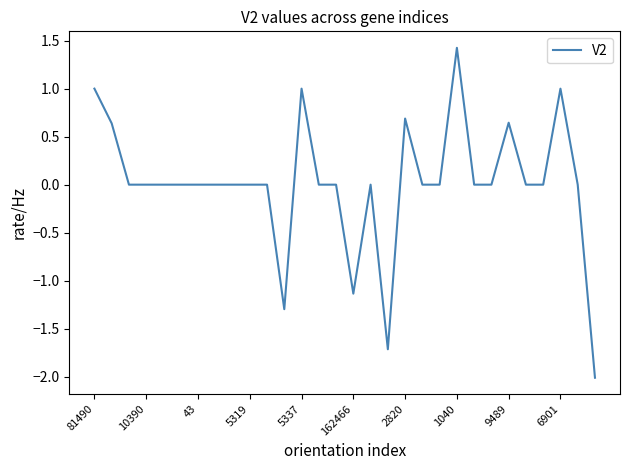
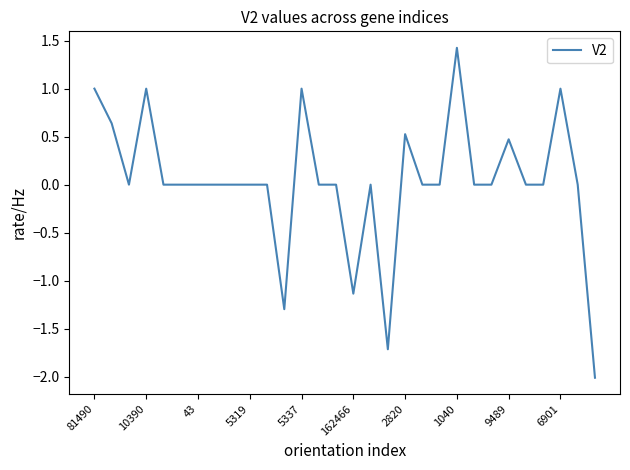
  {
    "81490": 1.0,
-   "10390": 0,
+   "10390": 1,
    "43": 0.0,
    "5319": 0.0,
    "5337": 1.0,
    "162466": -1.1,
-   "2820": 0.7,
+   "2820": 0.5,
    "1040": 1.4,
-   "9489": 0.6,
+   "9489": 0.5,
    "6901": 1.0
  }
